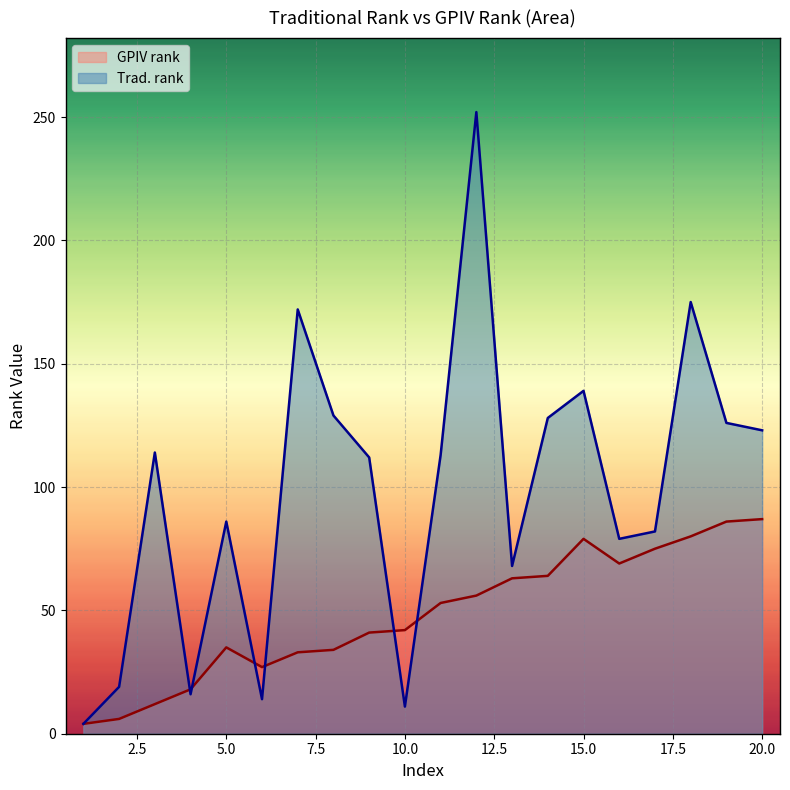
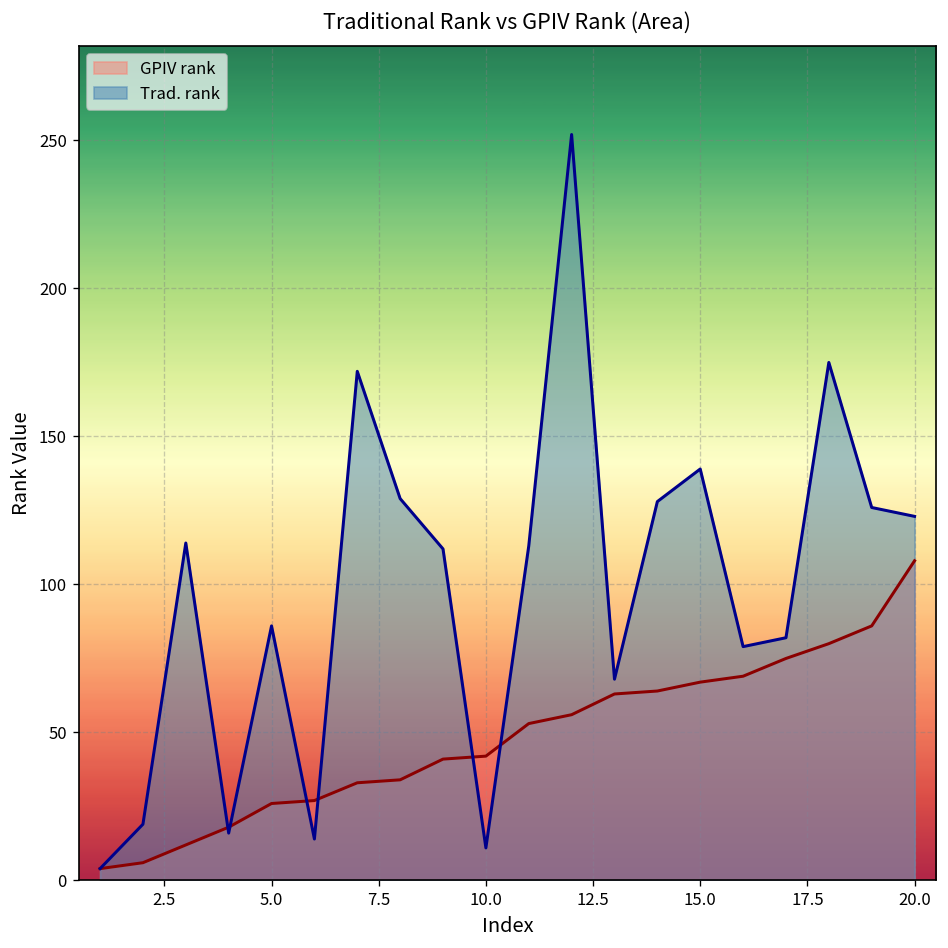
  {
    "GPIV rank": {
-     "5.0": 35,
+     "5.0": 26,
      "10.0": 42,
-     "15.0": 79,
-     "20.0": 87
+     "15.0": 67,
+     "20.0": 108
    },
    "Trad. rank": {
      "5.0": 86,
      "10.0": 11,
      "15.0": 139,
      "20.0": 123
    }
  }
